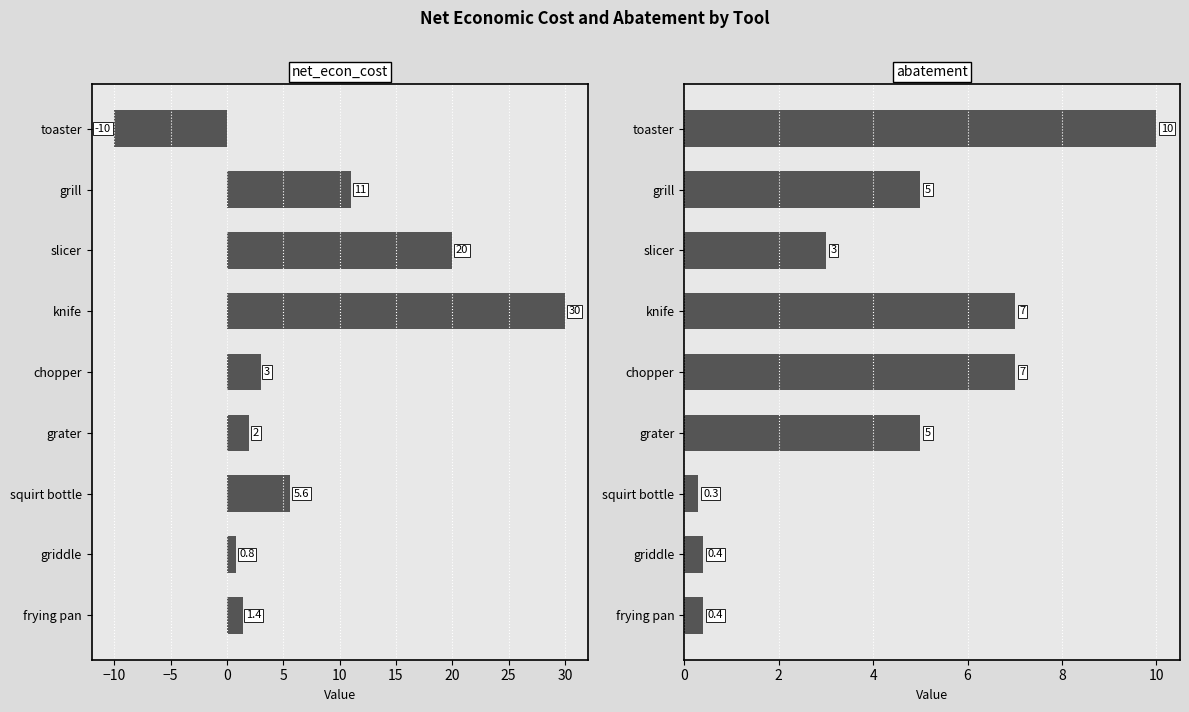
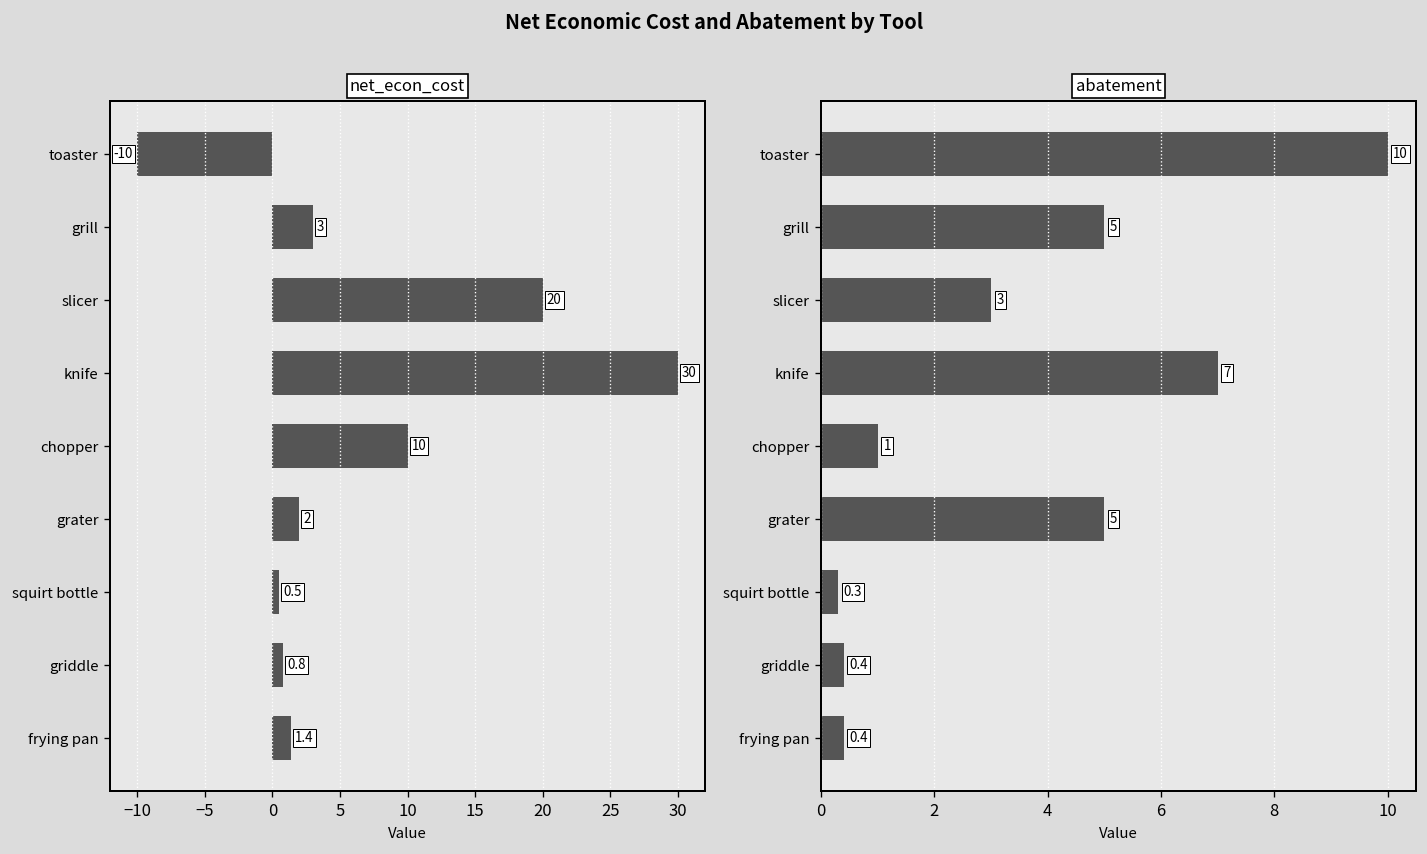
  {
    "net_econ_cost": {
-     "grill": 11,
-     "chopper": 3,
-     "squirt bottle": 5.6
+     "grill": 3,
+     "chopper": 10,
+     "squirt bottle": 0.5
    },
    "abatement": {
-     "chopper": 7
+     "chopper": 1
    }
  }
